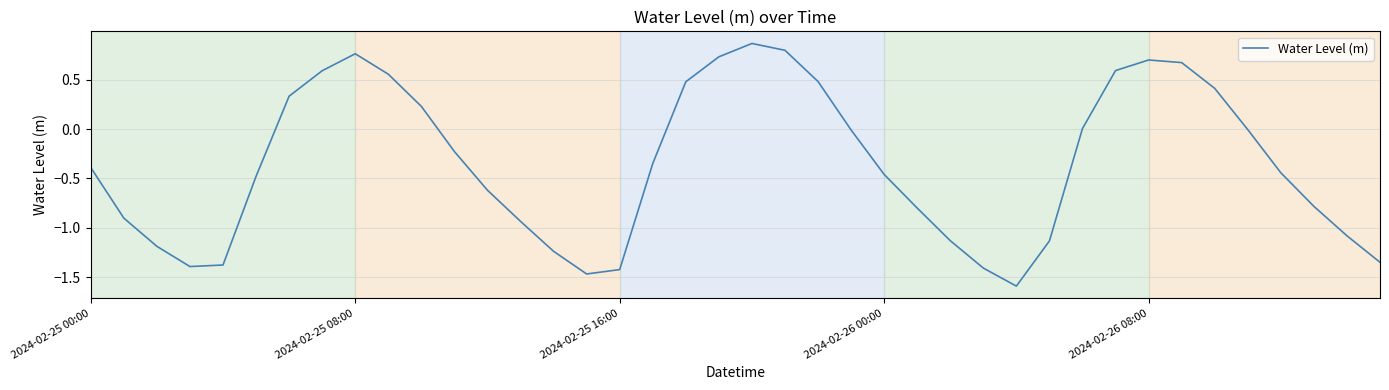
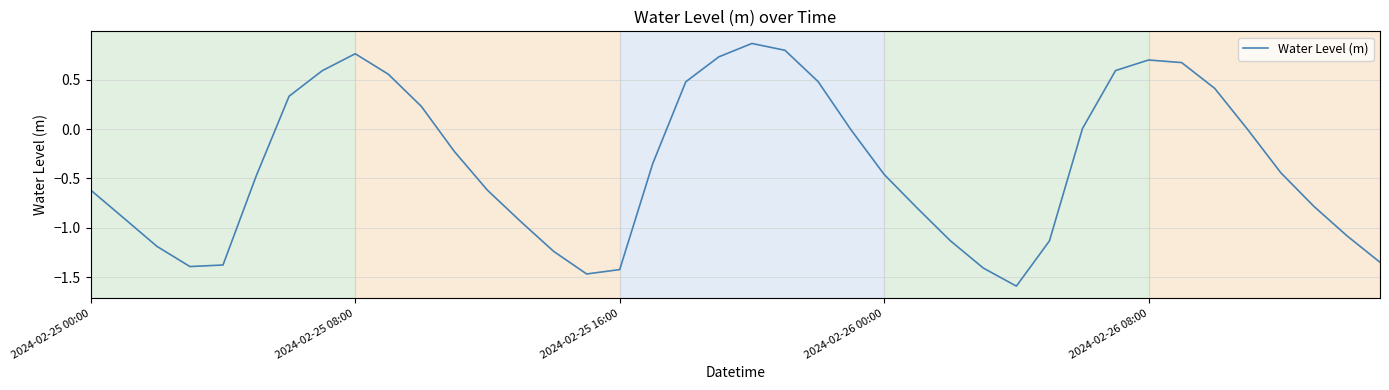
  {
-   "2024-02-25 00:00": -0.4,
+   "2024-02-25 00:00": -0.6,
    "2024-02-25 08:00": 0.8,
    "2024-02-25 16:00": -1.4,
    "2024-02-26 00:00": -0.5,
    "2024-02-26 08:00": 0.7
  }
